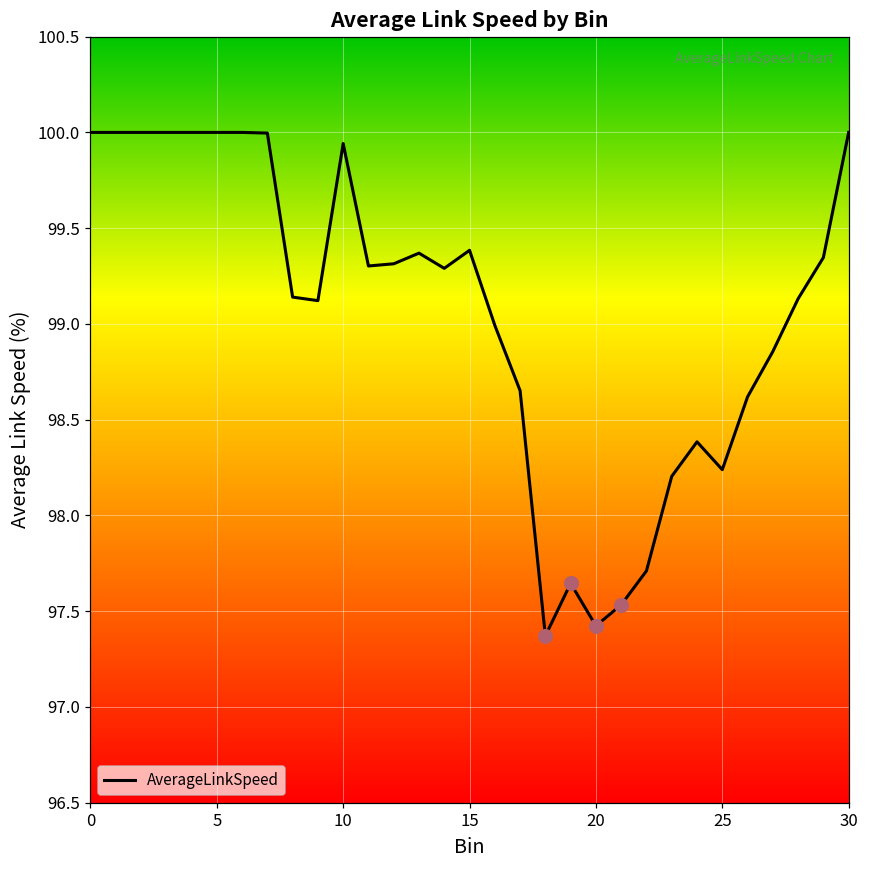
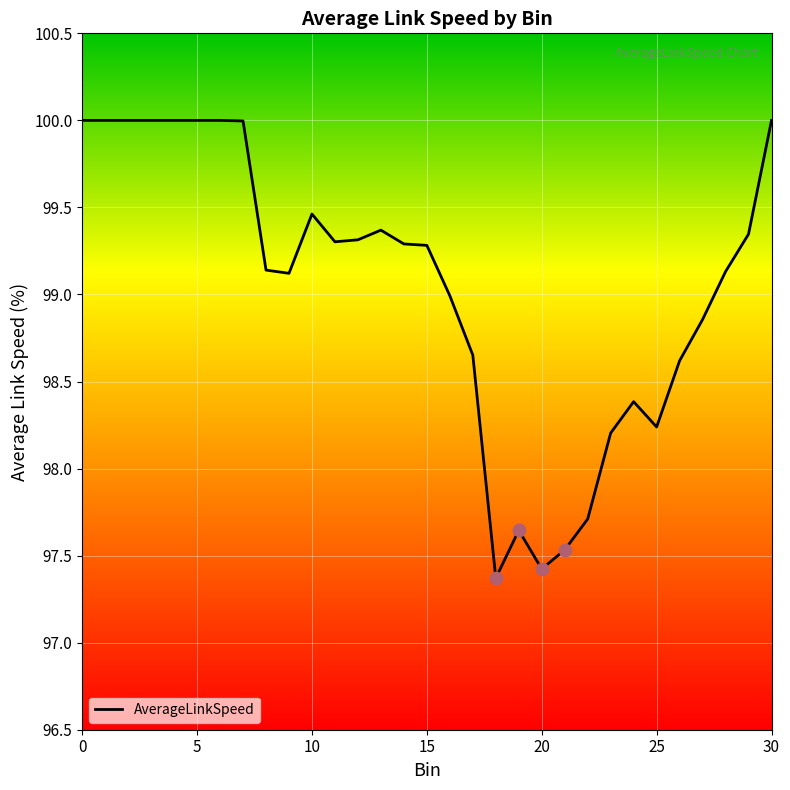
  {
    "AverageLinkSpeed": {
      "0": 100.00,
      "5": 100.00,
-     "10": 99.94,
-     "15": 99.38,
+     "10": 99.46,
+     "15": 99.28,
      "25": 98.24,
      "30": 100.00
    }
  }
